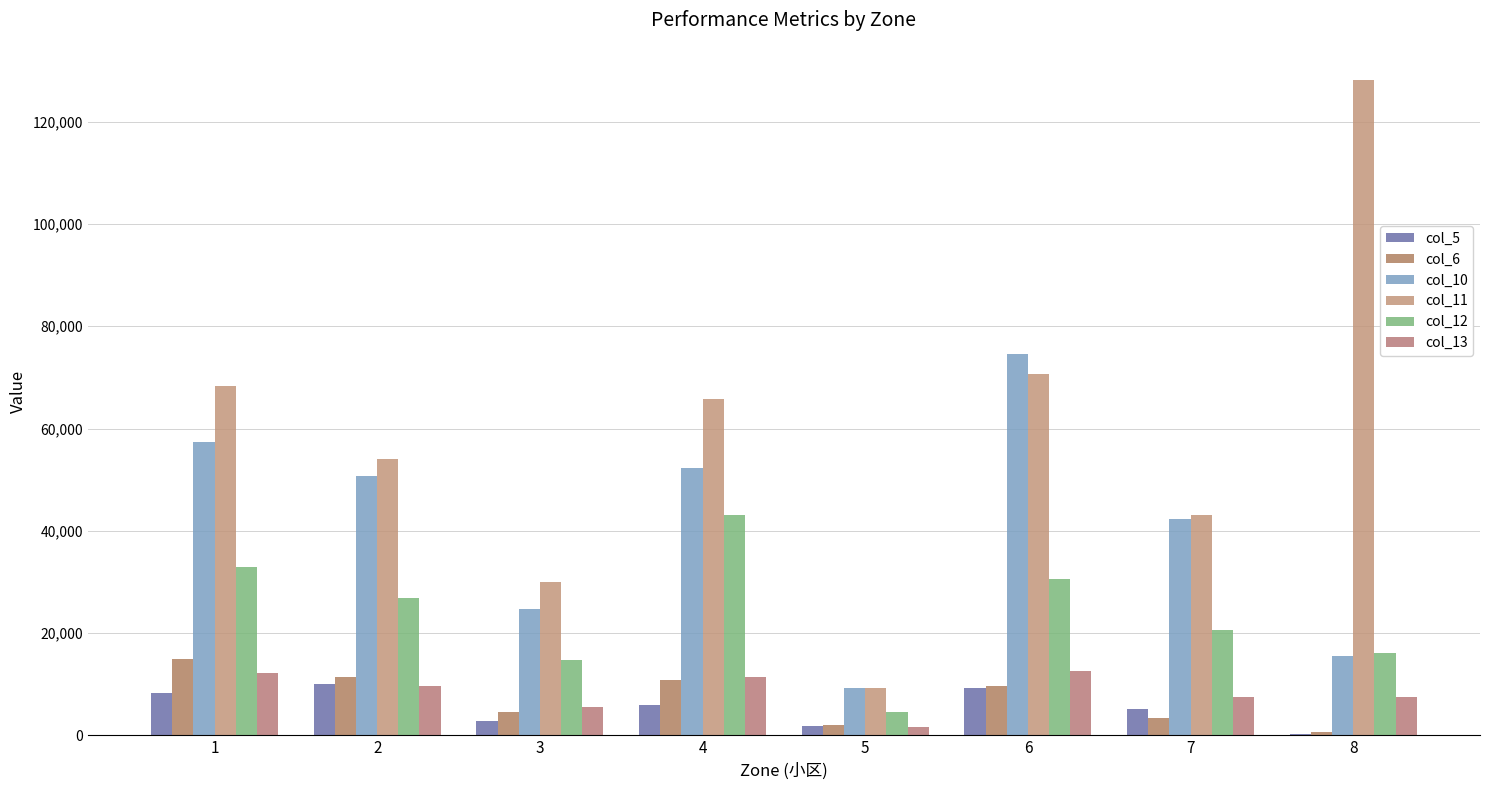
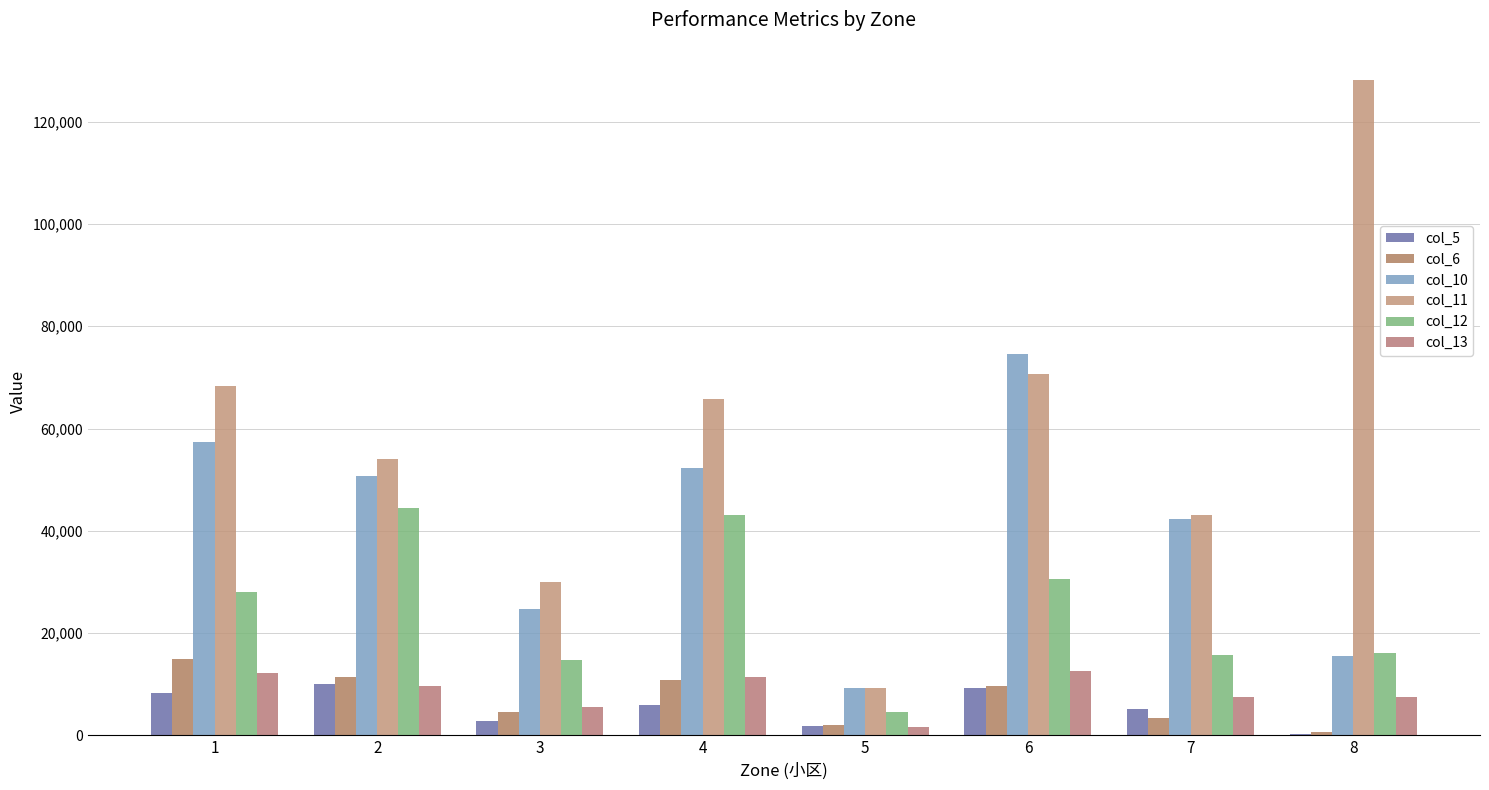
  {
    "col_12": {
-     "1": "33,000",
-     "2": "27,000",
+     "1": "28,000",
+     "2": "44,000",
      "3": "15,000",
      "4": "43,000",
      "5": "5,000",
      "6": "30,000",
-     "7": "21,000",
+     "7": "16,000",
      "8": "16,000"
    }
  }
